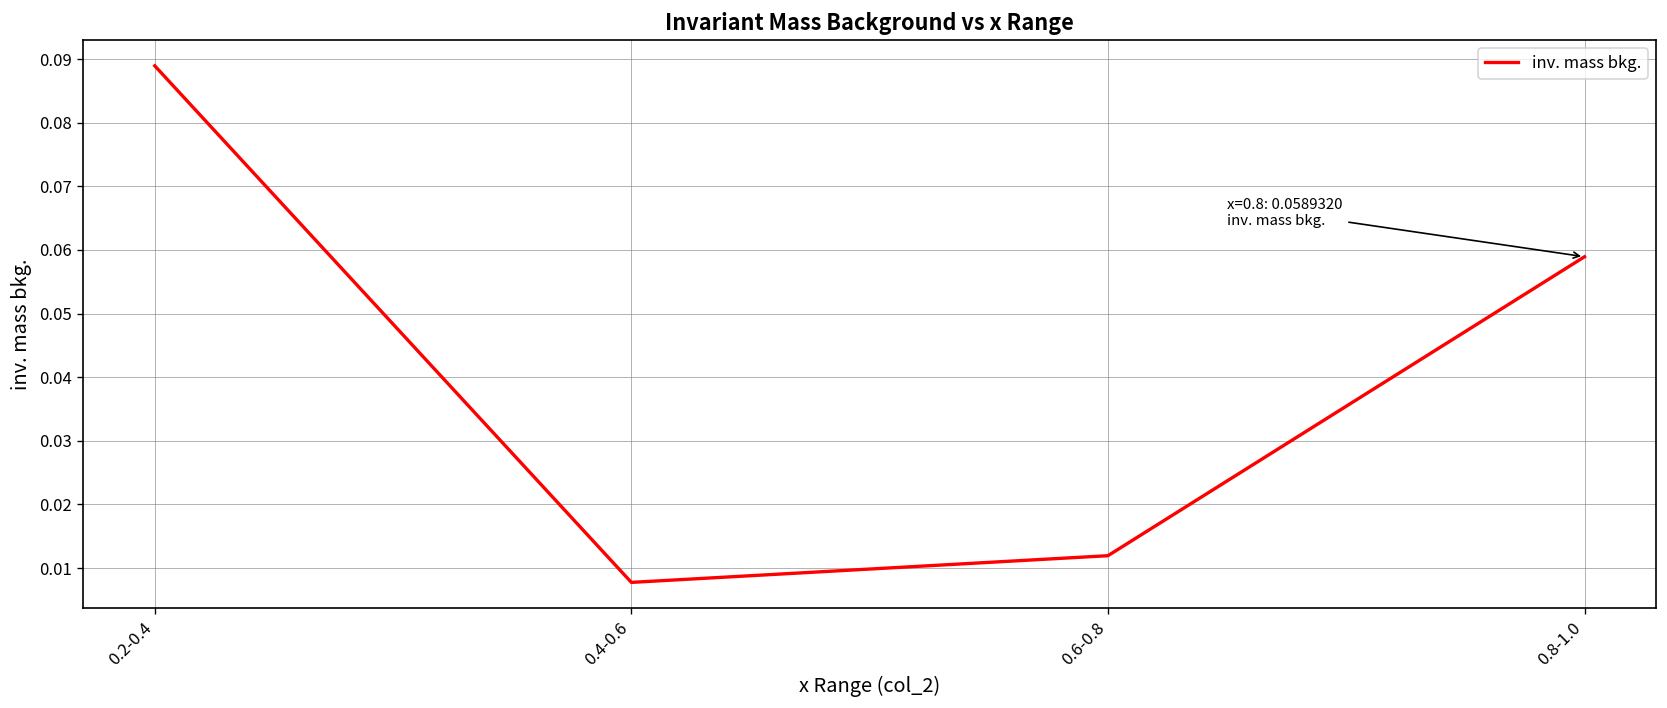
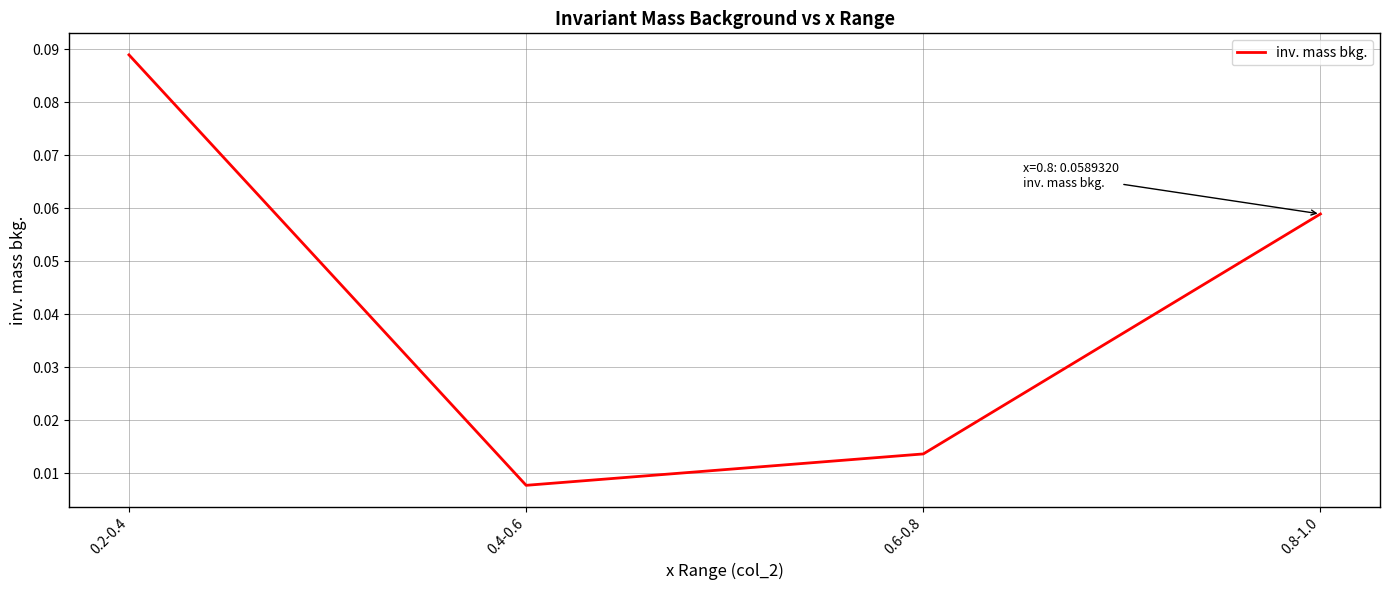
  {
    "0.2-0.4": 0.089,
    "0.4-0.6": 0.008,
-   "0.6-0.8": 0.012
+   "0.6-0.8": 0.014
  }
